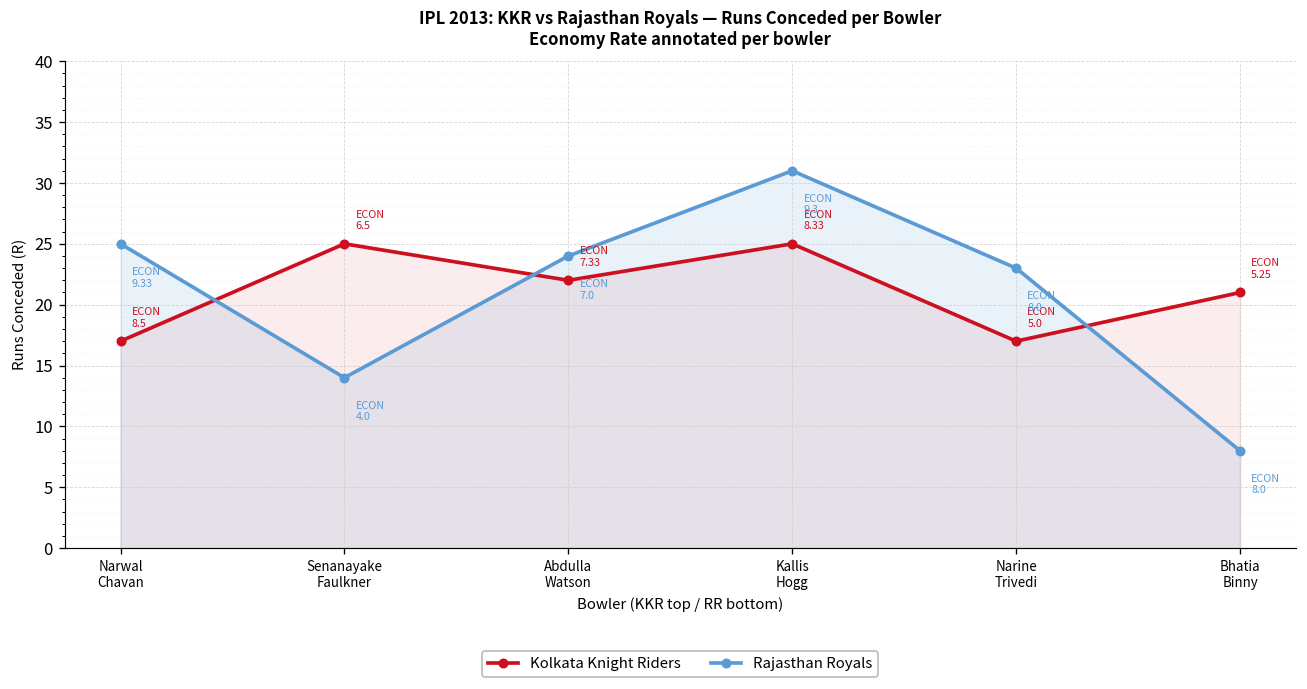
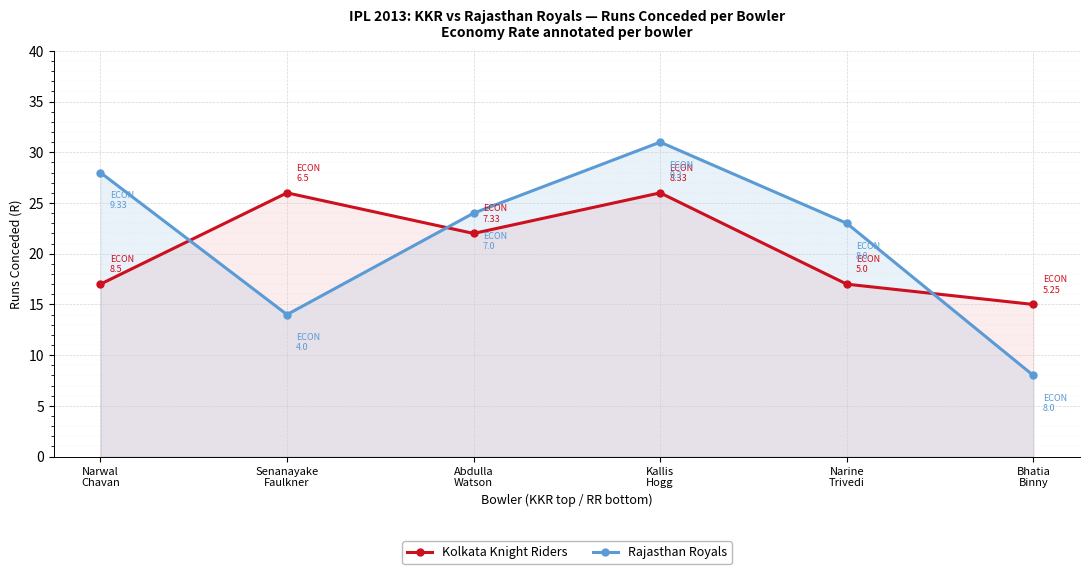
  {
    "Kolkata Knight Riders": {
-     "Senanayake Faulkner": 25,
-     "Kallis Hogg": 25,
-     "Bhatia Binny": 21
+     "Senanayake Faulkner": 26,
+     "Kallis Hogg": 26,
+     "Bhatia Binny": 15
    },
    "Rajasthan Royals": {
-     "Narwal Chavan": 25
+     "Narwal Chavan": 28
    }
  }
